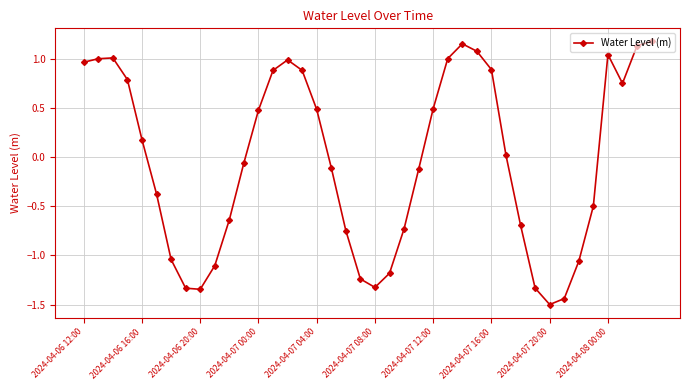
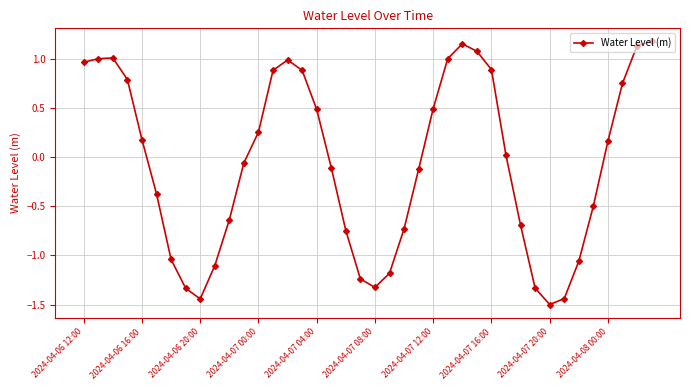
  {
    "2024-04-06 12:00": 1.0,
    "2024-04-06 16:00": 0.2,
-   "2024-04-06 20:00": -1.3,
-   "2024-04-07 00:00": 0.5,
+   "2024-04-06 20:00": -1.4,
+   "2024-04-07 00:00": 0.3,
    "2024-04-07 04:00": 0.5,
    "2024-04-07 08:00": -1.3,
    "2024-04-07 12:00": 0.5,
    "2024-04-07 16:00": 0.9,
    "2024-04-07 20:00": -1.5,
-   "2024-04-08 00:00": 1.0
+   "2024-04-08 00:00": 0.2
  }
